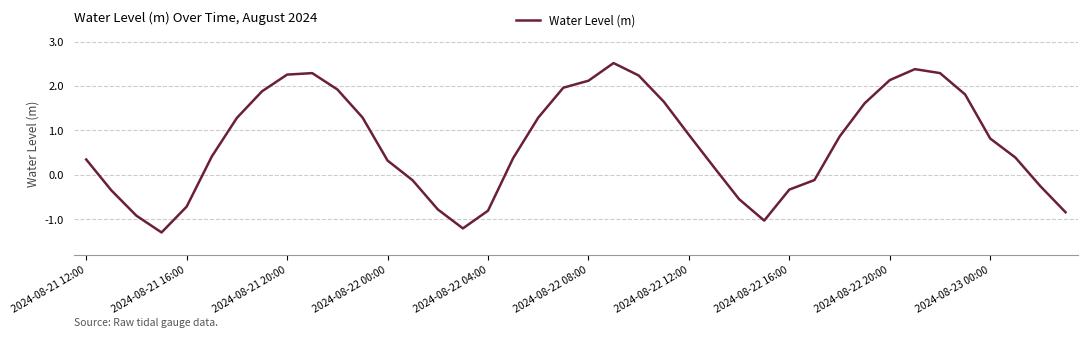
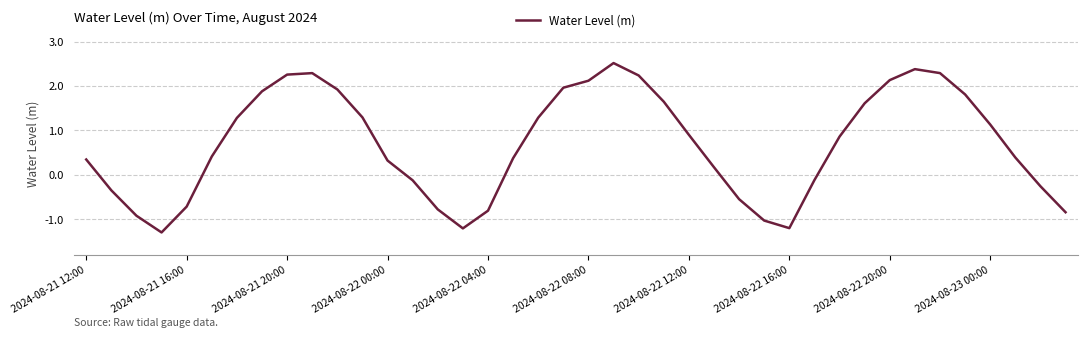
  {
    "2024-08-21 12:00": 0.3,
    "2024-08-21 16:00": -0.7,
    "2024-08-21 20:00": 2.3,
    "2024-08-22 00:00": 0.3,
    "2024-08-22 04:00": -0.8,
    "2024-08-22 08:00": 2.1,
    "2024-08-22 12:00": 0.9,
-   "2024-08-22 16:00": -0.3,
+   "2024-08-22 16:00": -1.2,
    "2024-08-22 20:00": 2.1,
-   "2024-08-23 00:00": 0.8
+   "2024-08-23 00:00": 1.1
  }
